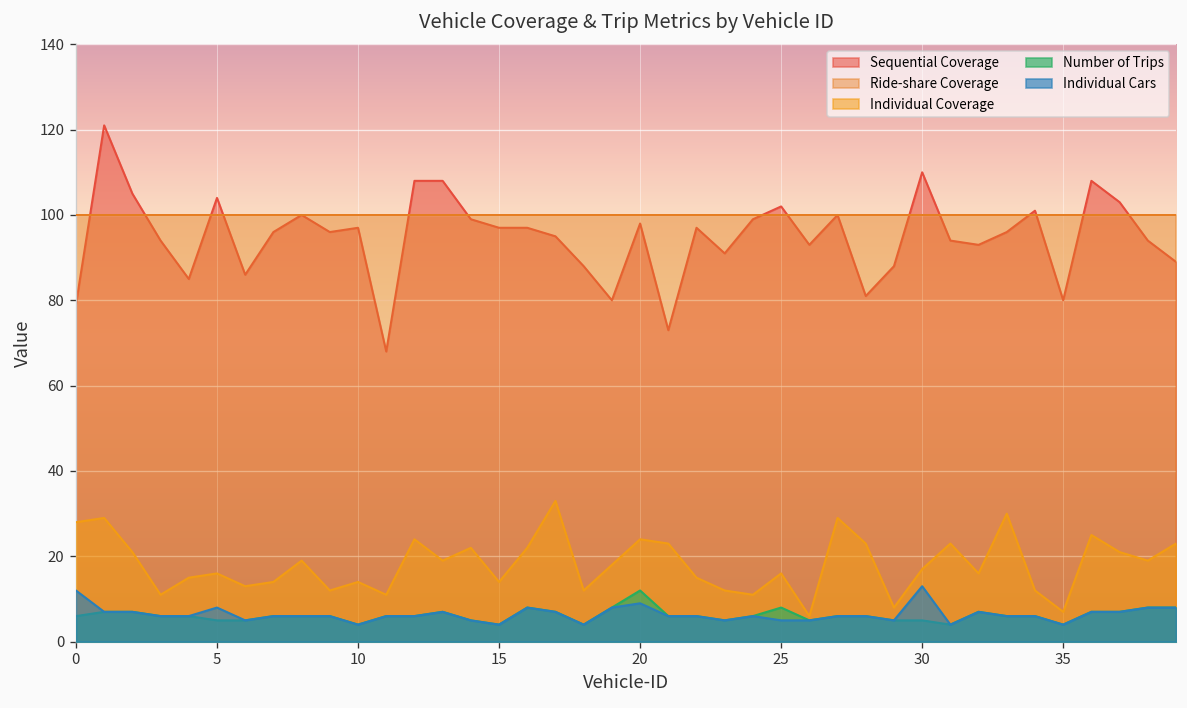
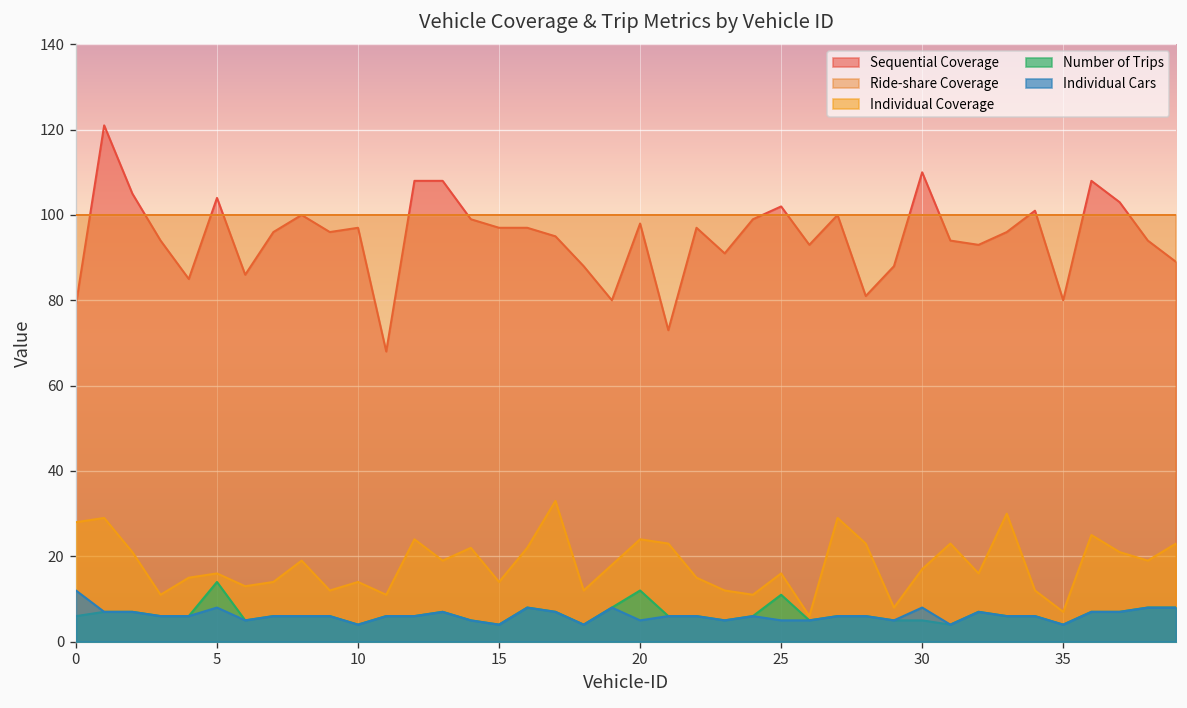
  {
    "Number of Trips": {
      "0": 6,
-     "5": 5,
+     "5": 14,
      "20": 12,
-     "25": 8,
+     "25": 11,
      "30": 5
    },
    "Individual Cars": {
      "0": 12,
      "5": 8,
-     "20": 9,
+     "20": 5,
      "25": 5,
-     "30": 13
+     "30": 8
    }
  }
